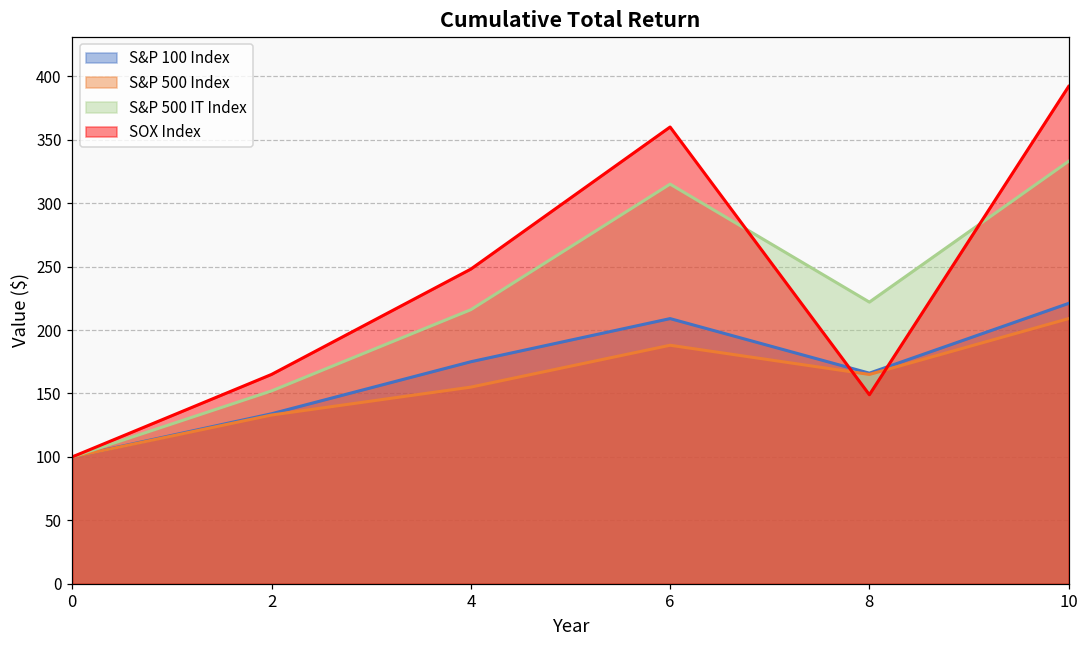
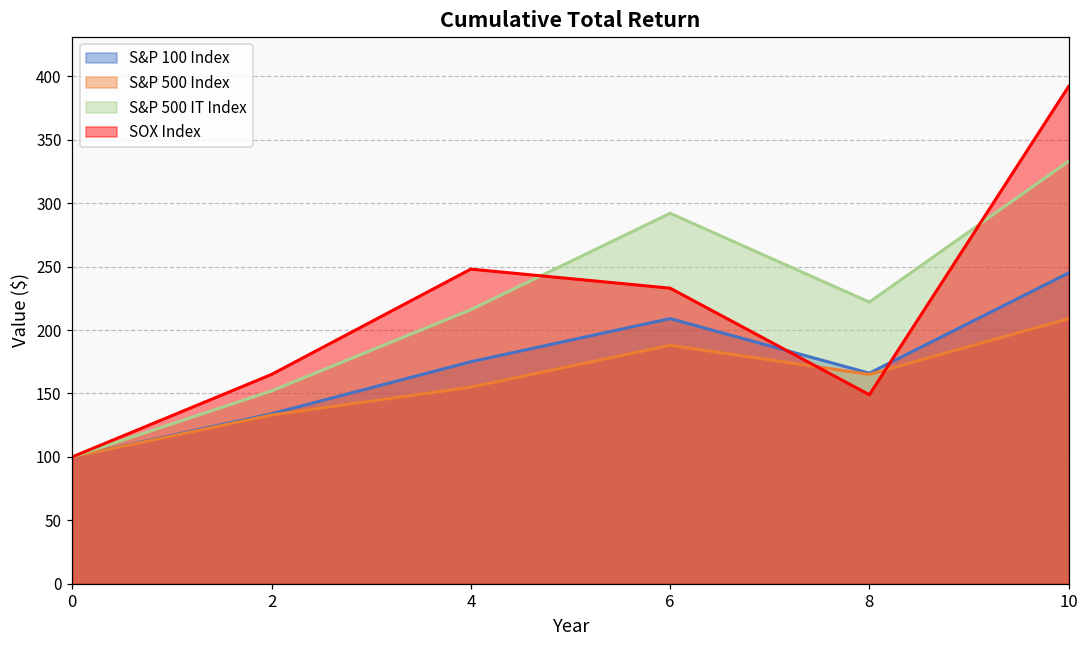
  {
    "S&P 100 Index": {
      "4": 175,
      "6": 209,
-     "10": 221
+     "10": 245
    },
    "S&P 500 Index": {
      "4": 155,
      "6": 188,
      "10": 209
    },
    "S&P 500 IT Index": {
      "2": 152,
      "4": 216,
-     "6": 315,
+     "6": 292,
      "8": 222,
      "10": 333
    },
    "SOX Index": {
      "2": 165,
      "4": 248,
-     "6": 360,
+     "6": 233,
      "8": 149,
      "10": 392
    }
  }
